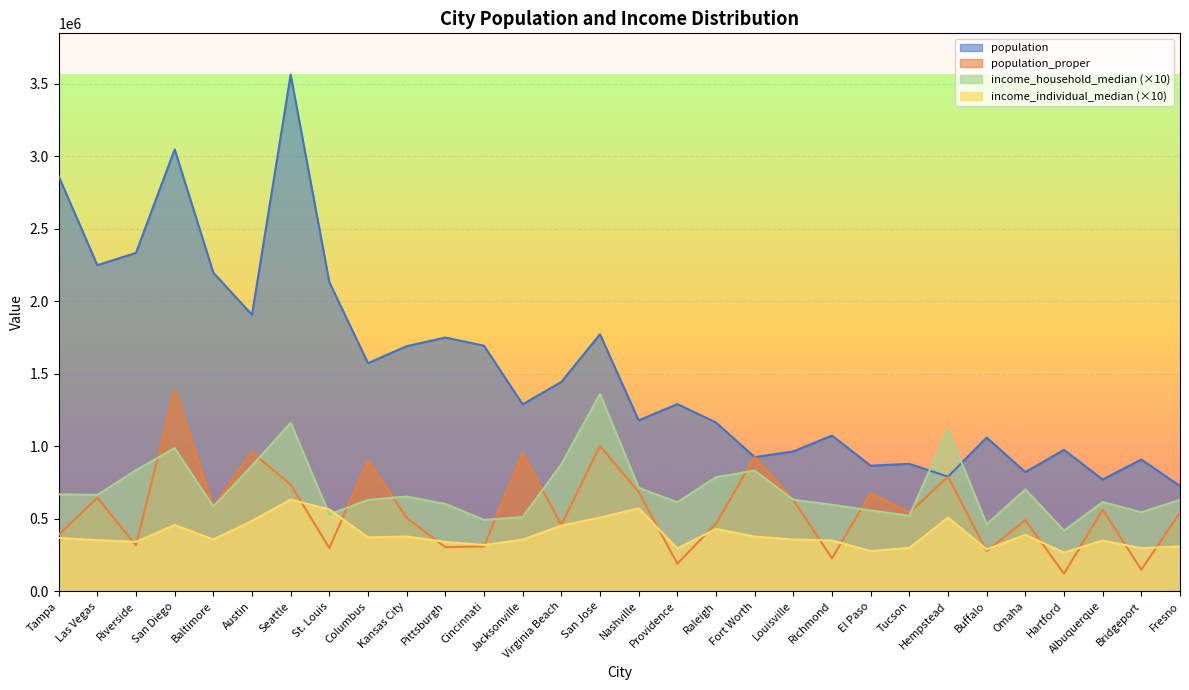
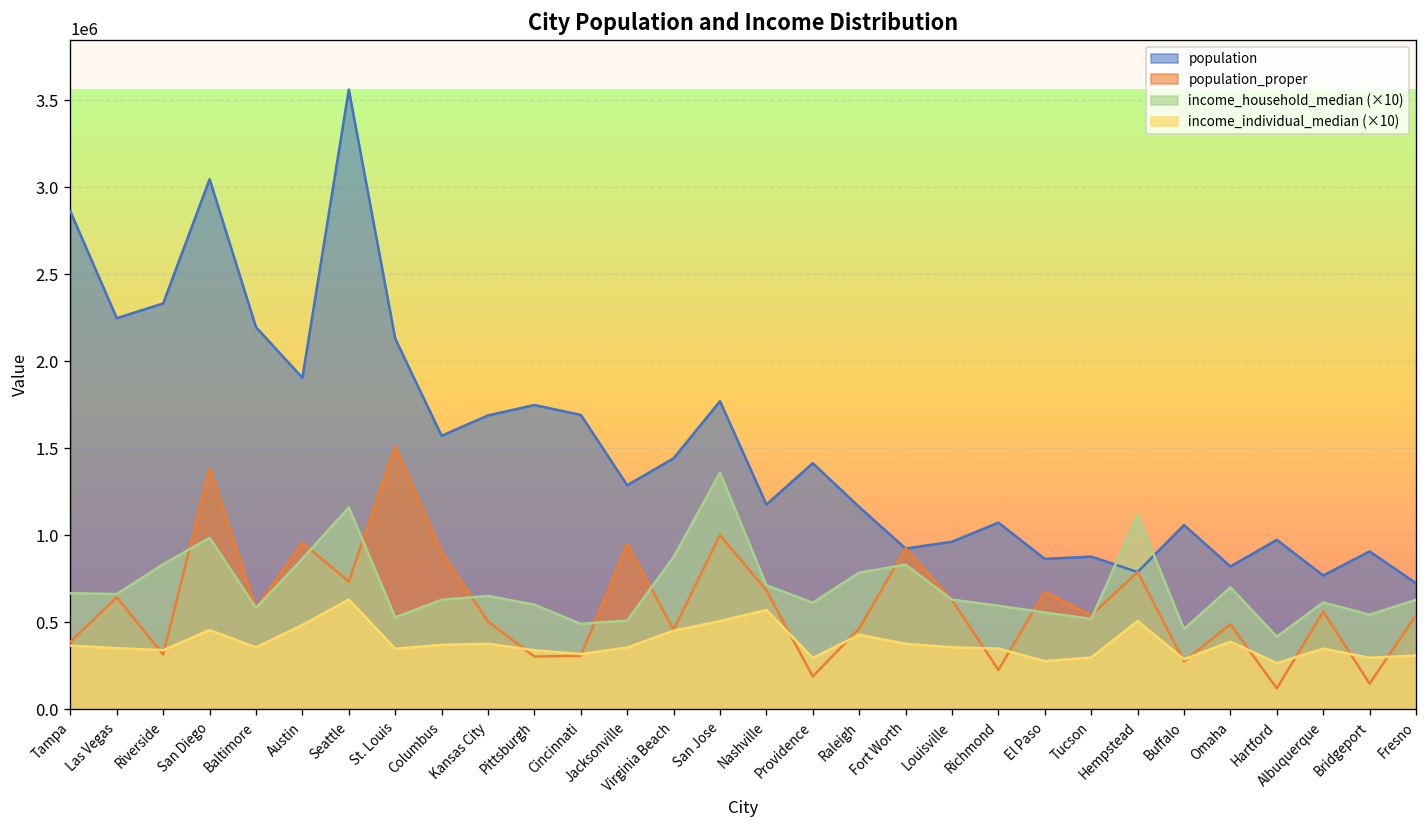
  {
    "population": {
      "Tampa": 2860000,
      "Las Vegas": 2250000,
      "Riverside": 2330000,
      "San Diego": 3050000,
      "Baltimore": 2200000,
      "Austin": 1910000,
      "Seattle": 3560000,
      "St. Louis": 2130000,
      "Columbus": 1570000,
      "Kansas City": 1690000,
      "Pittsburgh": 1750000,
      "Cincinnati": 1690000,
      "Jacksonville": 1290000,
      "Virginia Beach": 1440000,
      "San Jose": 1770000,
      "Nashville": 1180000,
-     "Providence": 1290000,
+     "Providence": 1420000,
      "Raleigh": 1160000,
      "Louisville": 960000,
      "Richmond": 1070000,
      "El Paso": 870000,
      "Tucson": 880000,
      "Buffalo": 1060000,
      "Omaha": 820000,
      "Hartford": 970000,
      "Albuquerque": 770000,
      "Bridgeport": 910000,
      "Fresno": 730000
    },
    "population_proper": {
      "Tampa": 390000,
      "Las Vegas": 640000,
      "Riverside": 320000,
      "San Diego": 1380000,
      "Austin": 960000,
      "Seattle": 730000,
-     "St. Louis": 300000,
+     "St. Louis": 1510000,
      "Columbus": 900000,
      "Kansas City": 510000,
      "Pittsburgh": 300000,
      "Jacksonville": 950000,
      "San Jose": 1000000,
      "Nashville": 680000,
      "Providence": 190000,
      "Raleigh": 470000,
      "Richmond": 230000,
      "El Paso": 680000,
      "Tucson": 540000,
      "Omaha": 490000,
      "Hartford": 120000,
      "Albuquerque": 560000,
      "Bridgeport": 150000,
      "Fresno": 540000
    },
    "income_household_median (×10)": {
      "Tampa": 670000,
      "Las Vegas": 660000,
      "Riverside": 830000,
      "San Diego": 990000,
      "Austin": 870000,
      "Seattle": 1160000,
      "St. Louis": 530000,
      "Columbus": 630000,
      "Kansas City": 650000,
      "Pittsburgh": 600000,
      "Cincinnati": 490000,
      "Jacksonville": 510000,
      "Virginia Beach": 880000,
      "San Jose": 1360000,
      "Nashville": 710000,
      "Providence": 610000,
      "Raleigh": 790000,
      "Fort Worth": 830000,
      "Richmond": 600000,
      "El Paso": 560000,
      "Tucson": 520000,
      "Hempstead": 1120000,
      "Buffalo": 460000,
      "Omaha": 700000,
      "Hartford": 420000,
      "Albuquerque": 620000,
      "Bridgeport": 540000,
      "Fresno": 630000
    },
    "income_individual_median (×10)": {
      "Tampa": 370000,
      "Las Vegas": 350000,
      "Riverside": 340000,
      "San Diego": 460000,
      "Baltimore": 360000,
      "Austin": 490000,
      "Seattle": 630000,
-     "St. Louis": 560000,
+     "St. Louis": 350000,
      "Columbus": 370000,
      "Kansas City": 380000,
      "Pittsburgh": 340000,
      "Jacksonville": 360000,
      "San Jose": 510000,
      "Nashville": 570000,
      "Providence": 300000,
      "Raleigh": 430000,
      "Fort Worth": 380000,
      "Louisville": 360000,
      "Richmond": 350000,
      "El Paso": 280000,
      "Tucson": 300000,
      "Hempstead": 510000,
      "Omaha": 390000,
      "Hartford": 270000,
      "Albuquerque": 350000,
      "Bridgeport": 300000,
      "Fresno": 310000
    }
  }
